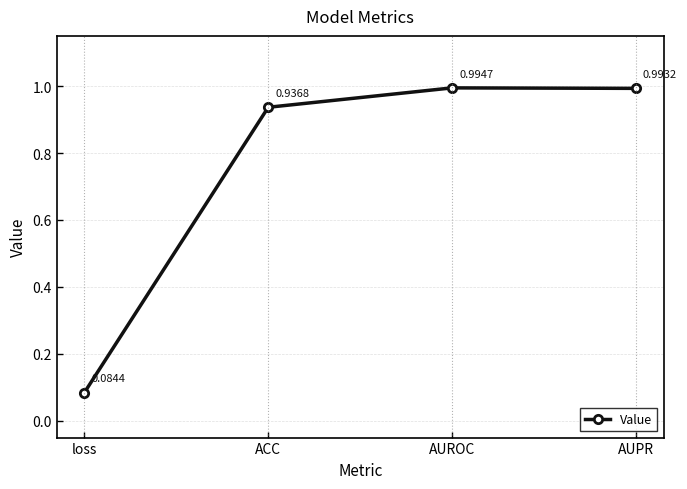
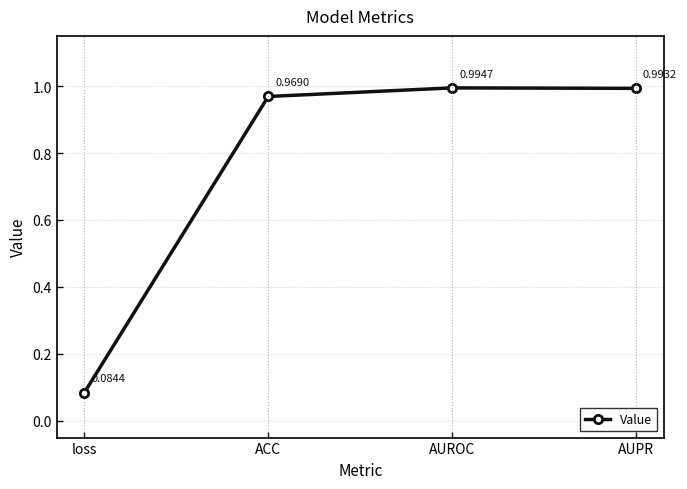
  {
    "loss": 0.0844,
-   "ACC": 0.9368,
+   "ACC": 0.9690,
    "AUROC": 0.9947,
    "AUPR": 0.9932
  }
